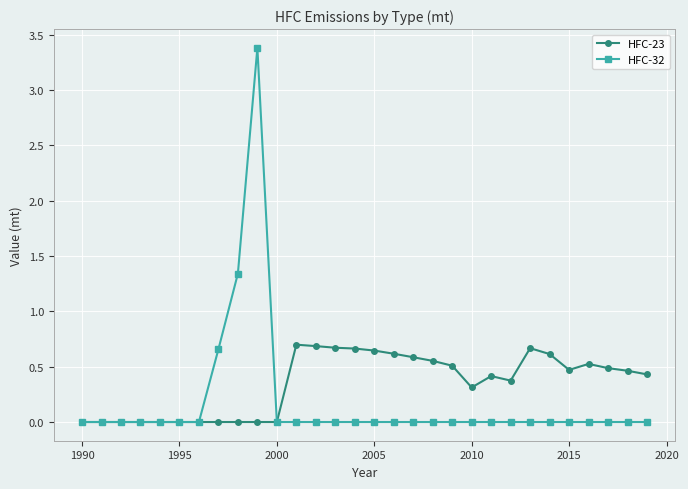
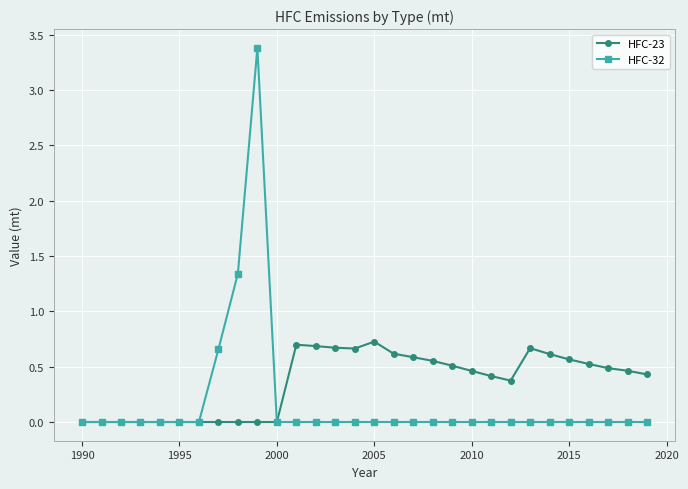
  {
    "HFC-23": {
-     "2005": 0.65,
-     "2010": 0.31,
-     "2015": 0.47
+     "2005": 0.73,
+     "2010": 0.46,
+     "2015": 0.57
    },
    "HFC-32": {
      "2005": 0.00,
      "2010": 0.00,
      "2015": 0.00
    }
  }
